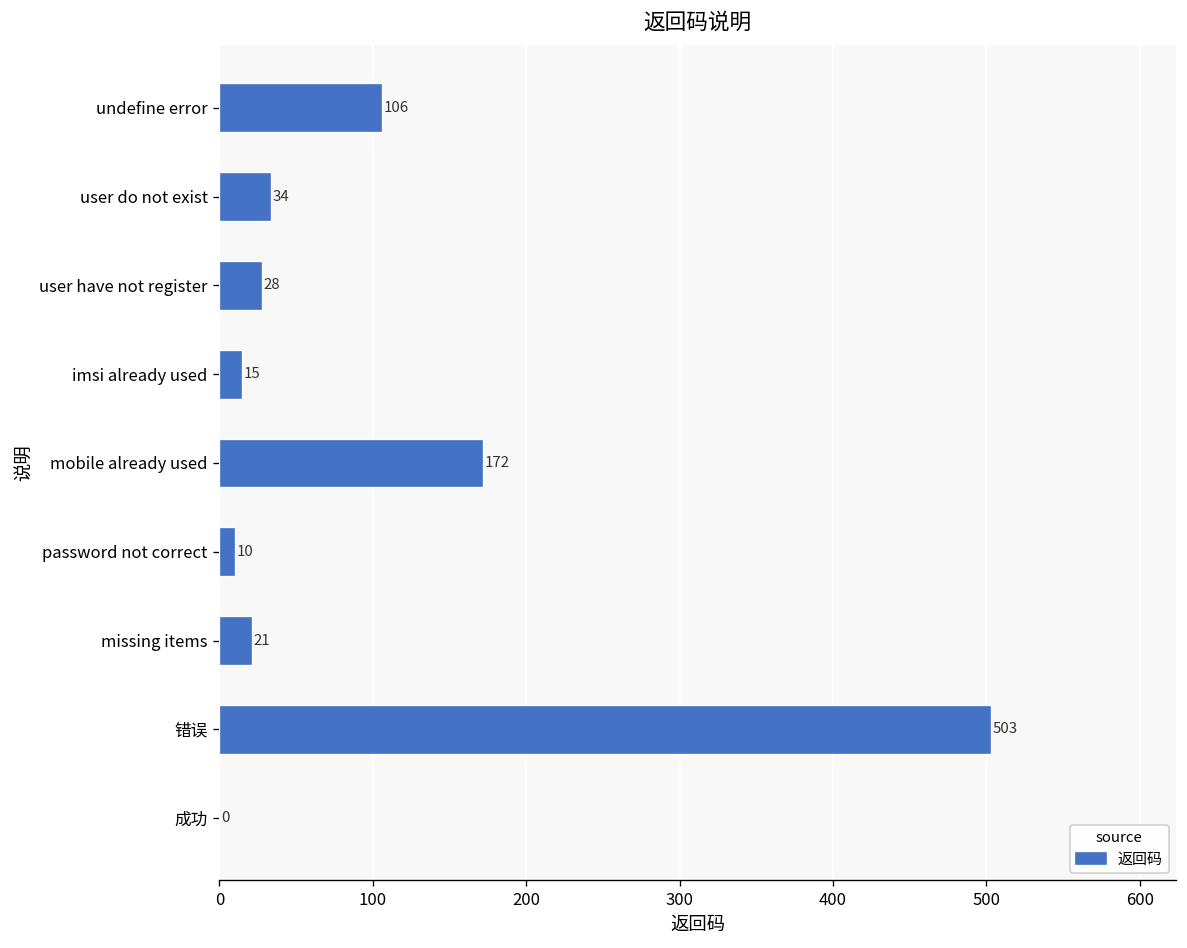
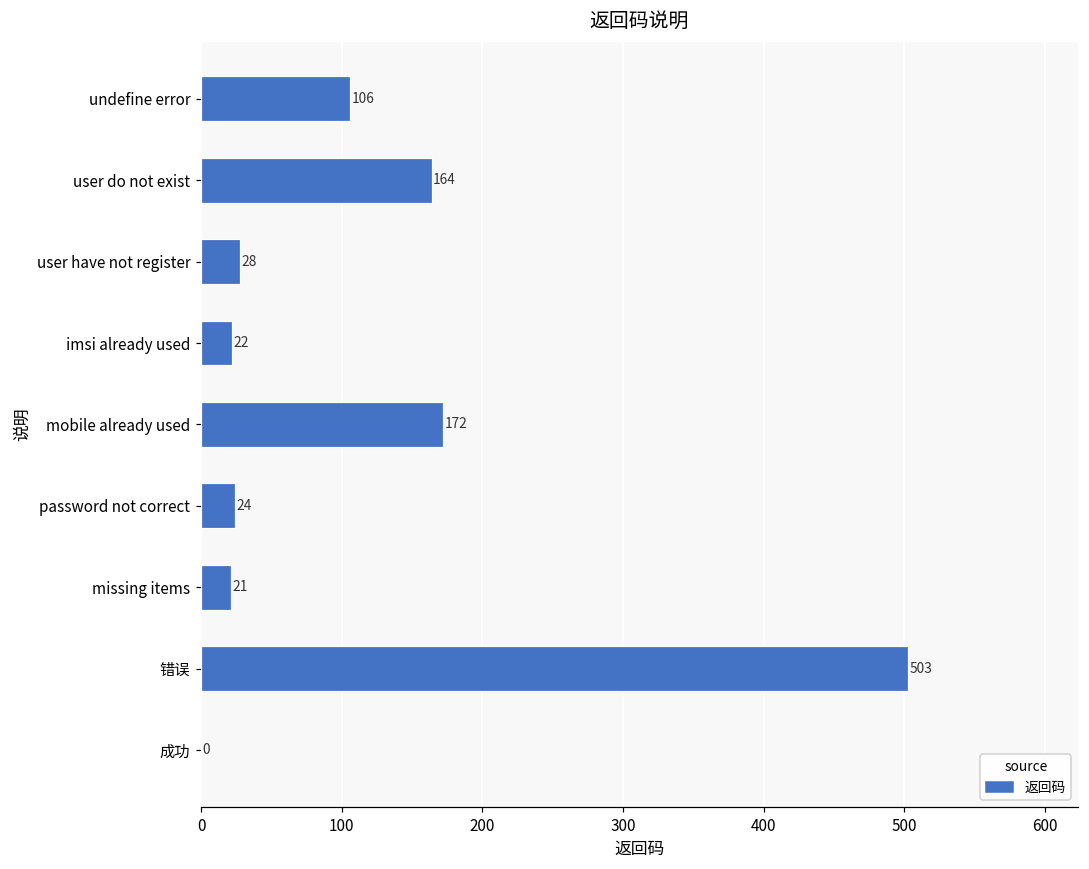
  {
    "undefine error": 106,
-   "user do not exist": 34,
+   "user do not exist": 164,
    "user have not register": 28,
-   "imsi already used": 15,
+   "imsi already used": 22,
    "mobile already used": 172,
-   "password not correct": 10,
+   "password not correct": 24,
    "missing items": 21,
    "错误": 503,
    "成功": 0
  }
